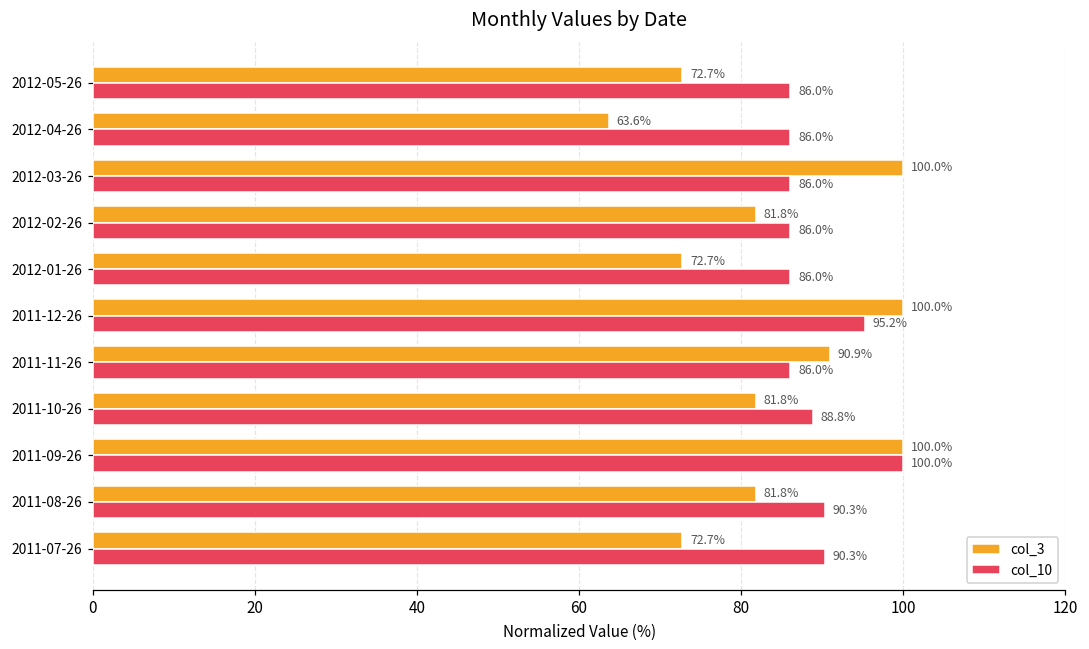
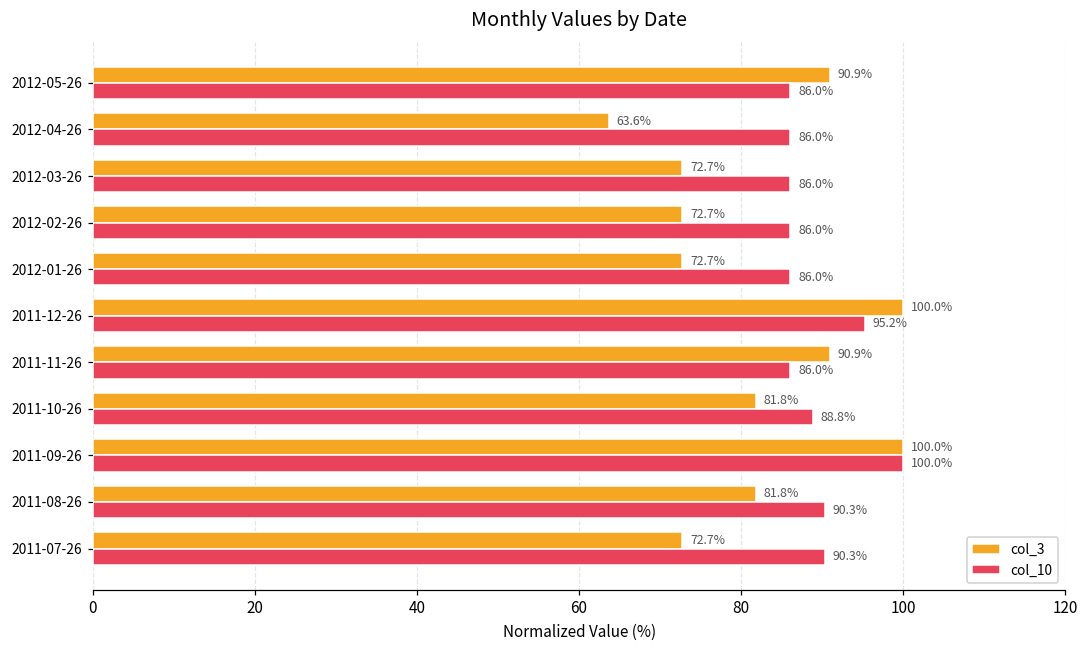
  {
    "col_3": {
-     "2012-05-26": "72.7%",
+     "2012-05-26": "90.9%",
      "2012-04-26": "63.6%",
-     "2012-03-26": "100.0%",
-     "2012-02-26": "81.8%",
+     "2012-03-26": "72.7%",
+     "2012-02-26": "72.7%",
      "2012-01-26": "72.7%",
      "2011-12-26": "100.0%",
      "2011-11-26": "90.9%",
      "2011-10-26": "81.8%",
      "2011-09-26": "100.0%",
      "2011-08-26": "81.8%",
      "2011-07-26": "72.7%"
    },
    "col_10": {
      "2012-05-26": "86.0%",
      "2012-04-26": "86.0%",
      "2012-03-26": "86.0%",
      "2012-02-26": "86.0%",
      "2012-01-26": "86.0%",
      "2011-12-26": "95.2%",
      "2011-11-26": "86.0%",
      "2011-10-26": "88.8%",
      "2011-09-26": "100.0%",
      "2011-08-26": "90.3%",
      "2011-07-26": "90.3%"
    }
  }
